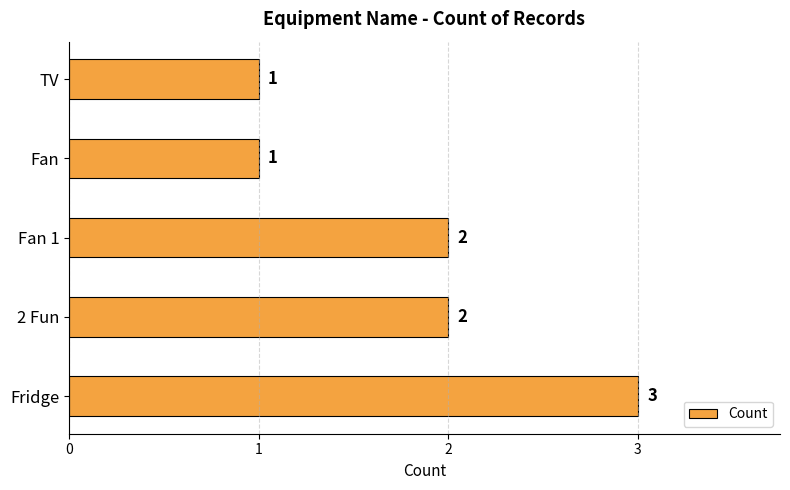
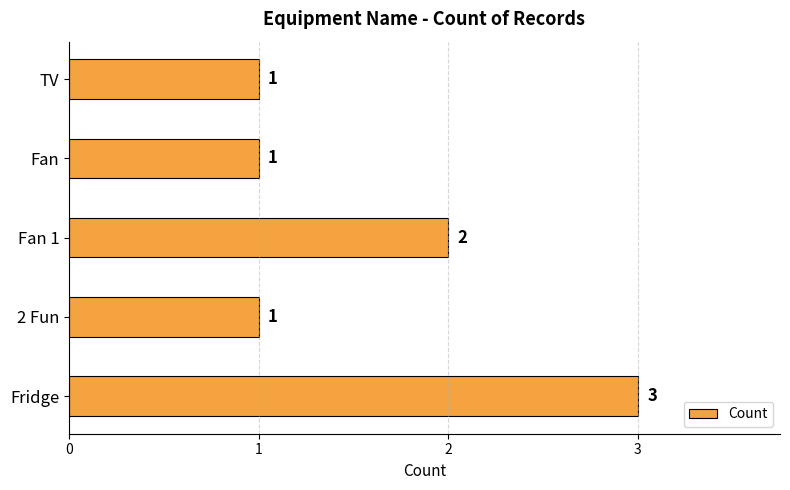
  {
    "TV": 1,
    "Fan": 1,
    "Fan 1": 2,
-   "2 Fun": 2,
+   "2 Fun": 1,
    "Fridge": 3
  }
